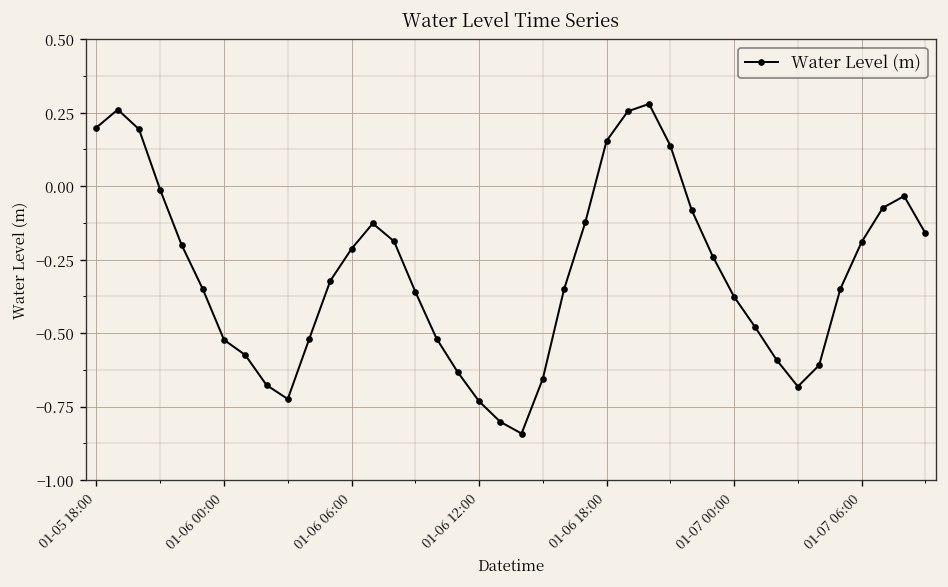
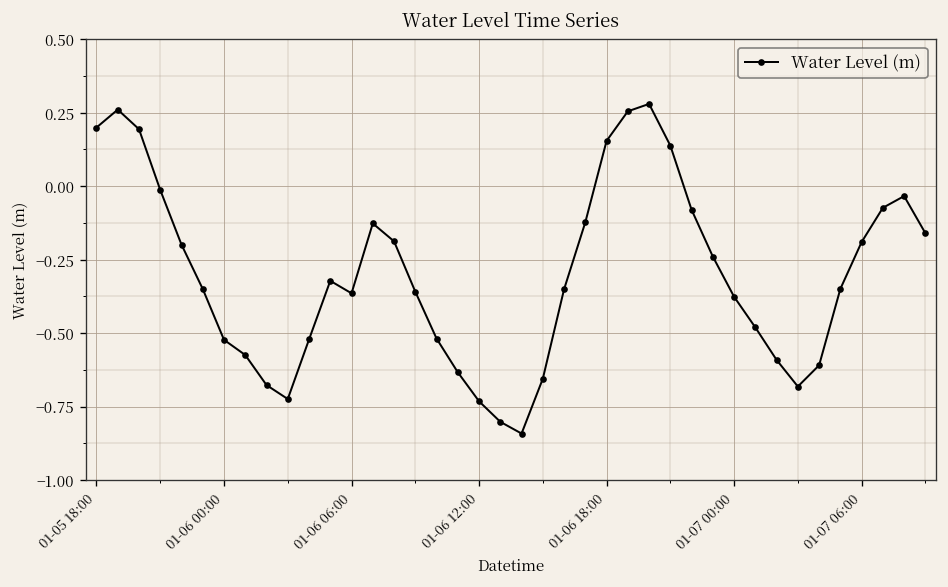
  {
    "01-05 18:00": 0.20,
    "01-06 00:00": -0.52,
-   "01-06 06:00": -0.21,
+   "01-06 06:00": -0.36,
    "01-06 12:00": -0.73,
    "01-06 18:00": 0.15,
    "01-07 00:00": -0.38,
    "01-07 06:00": -0.19
  }
